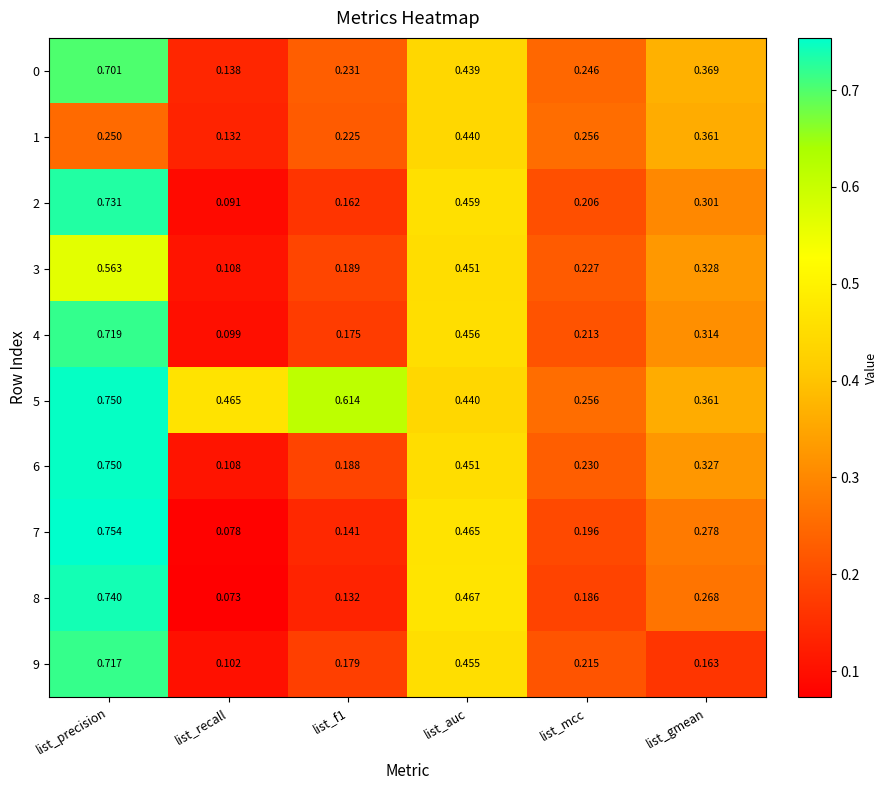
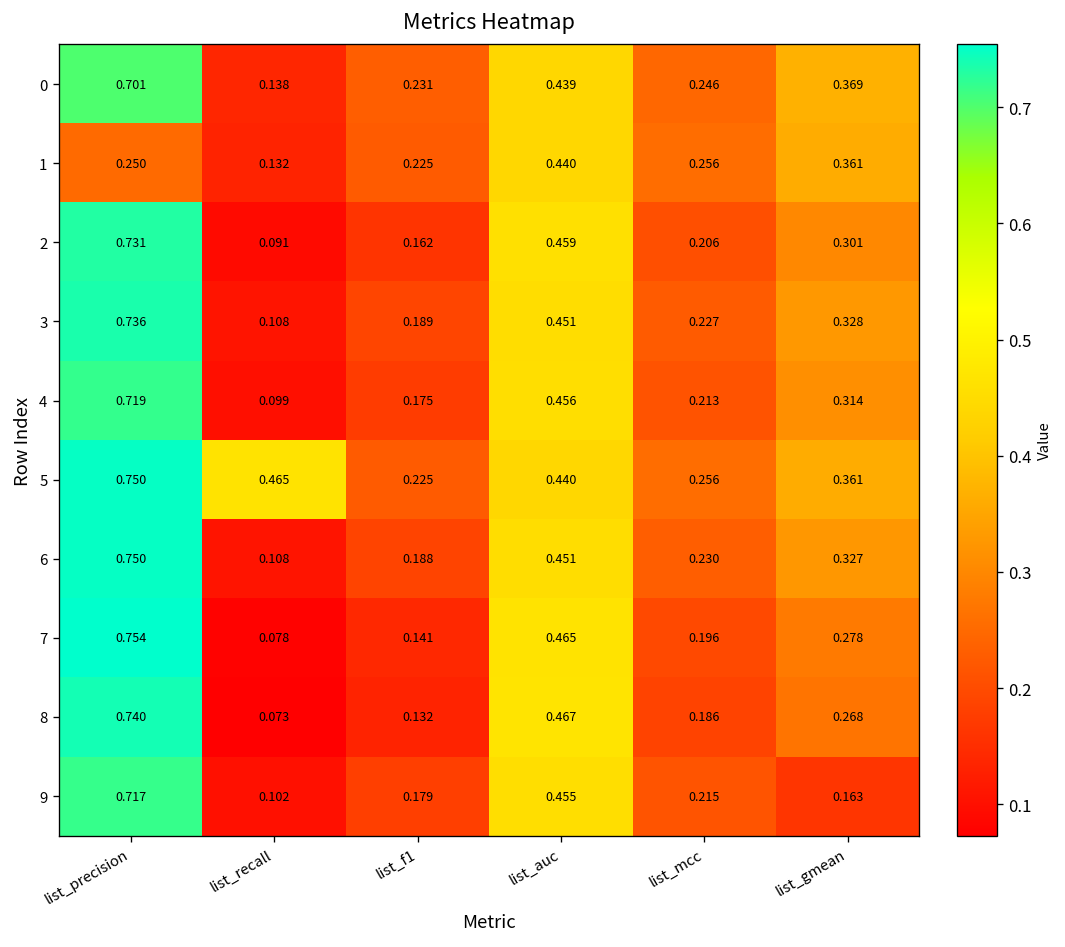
  {
    "0": {
      "list_precision": 0.701,
      "list_recall": 0.138,
      "list_f1": 0.231,
      "list_auc": 0.439,
      "list_mcc": 0.246,
      "list_gmean": 0.369
    },
    "1": {
      "list_precision": 0.250,
      "list_recall": 0.132,
      "list_f1": 0.225,
      "list_auc": 0.440,
      "list_mcc": 0.256,
      "list_gmean": 0.361
    },
    "2": {
      "list_precision": 0.731,
      "list_recall": 0.091,
      "list_f1": 0.162,
      "list_auc": 0.459,
      "list_mcc": 0.206,
      "list_gmean": 0.301
    },
    "3": {
-     "list_precision": 0.563,
+     "list_precision": 0.736,
      "list_recall": 0.108,
      "list_f1": 0.189,
      "list_auc": 0.451,
      "list_mcc": 0.227,
      "list_gmean": 0.328
    },
    "4": {
      "list_precision": 0.719,
      "list_recall": 0.099,
      "list_f1": 0.175,
      "list_auc": 0.456,
      "list_mcc": 0.213,
      "list_gmean": 0.314
    },
    "5": {
      "list_precision": 0.750,
      "list_recall": 0.465,
-     "list_f1": 0.614,
+     "list_f1": 0.225,
      "list_auc": 0.440,
      "list_mcc": 0.256,
      "list_gmean": 0.361
    },
    "6": {
      "list_precision": 0.750,
      "list_recall": 0.108,
      "list_f1": 0.188,
      "list_auc": 0.451,
      "list_mcc": 0.230,
      "list_gmean": 0.327
    },
    "7": {
      "list_precision": 0.754,
      "list_recall": 0.078,
      "list_f1": 0.141,
      "list_auc": 0.465,
      "list_mcc": 0.196,
      "list_gmean": 0.278
    },
    "8": {
      "list_precision": 0.740,
      "list_recall": 0.073,
      "list_f1": 0.132,
      "list_auc": 0.467,
      "list_mcc": 0.186,
      "list_gmean": 0.268
    },
    "9": {
      "list_precision": 0.717,
      "list_recall": 0.102,
      "list_f1": 0.179,
      "list_auc": 0.455,
      "list_mcc": 0.215,
      "list_gmean": 0.163
    }
  }
